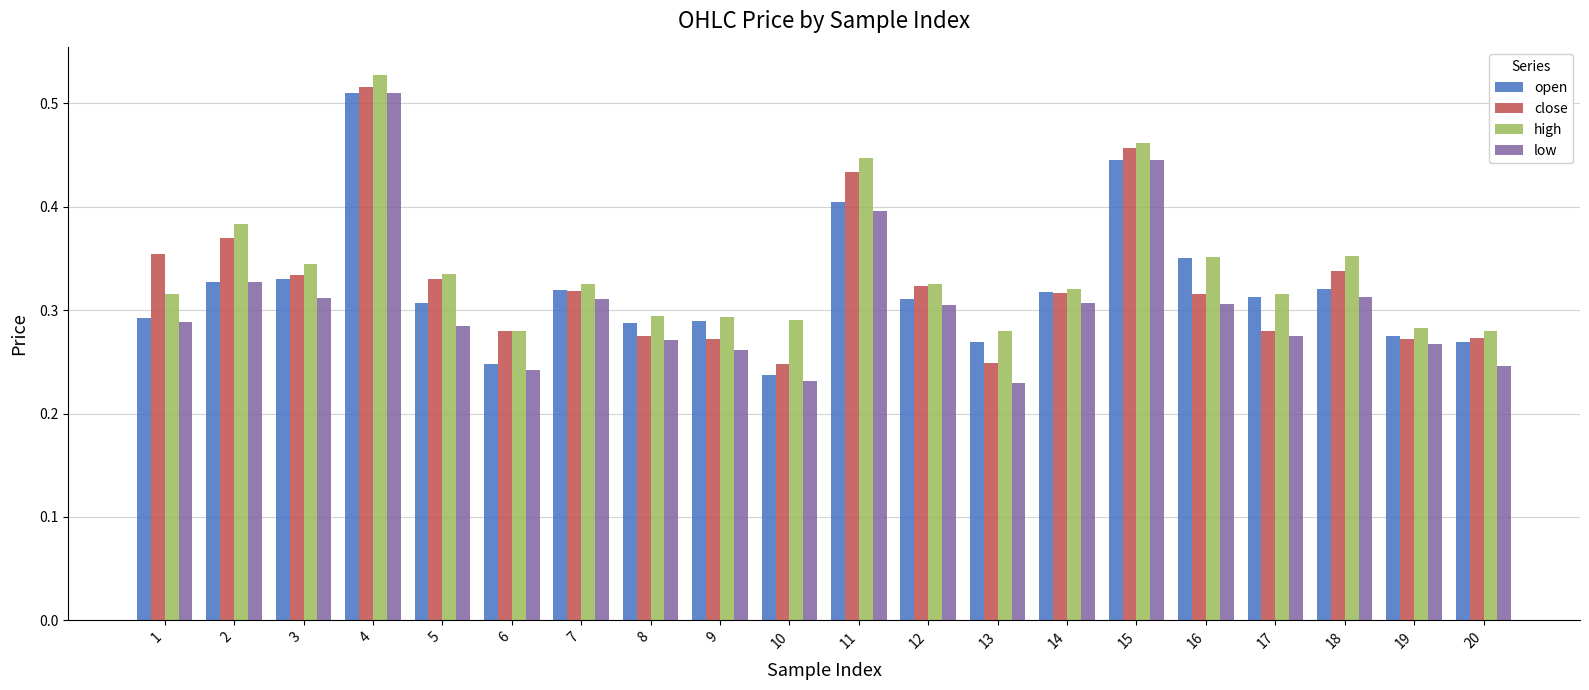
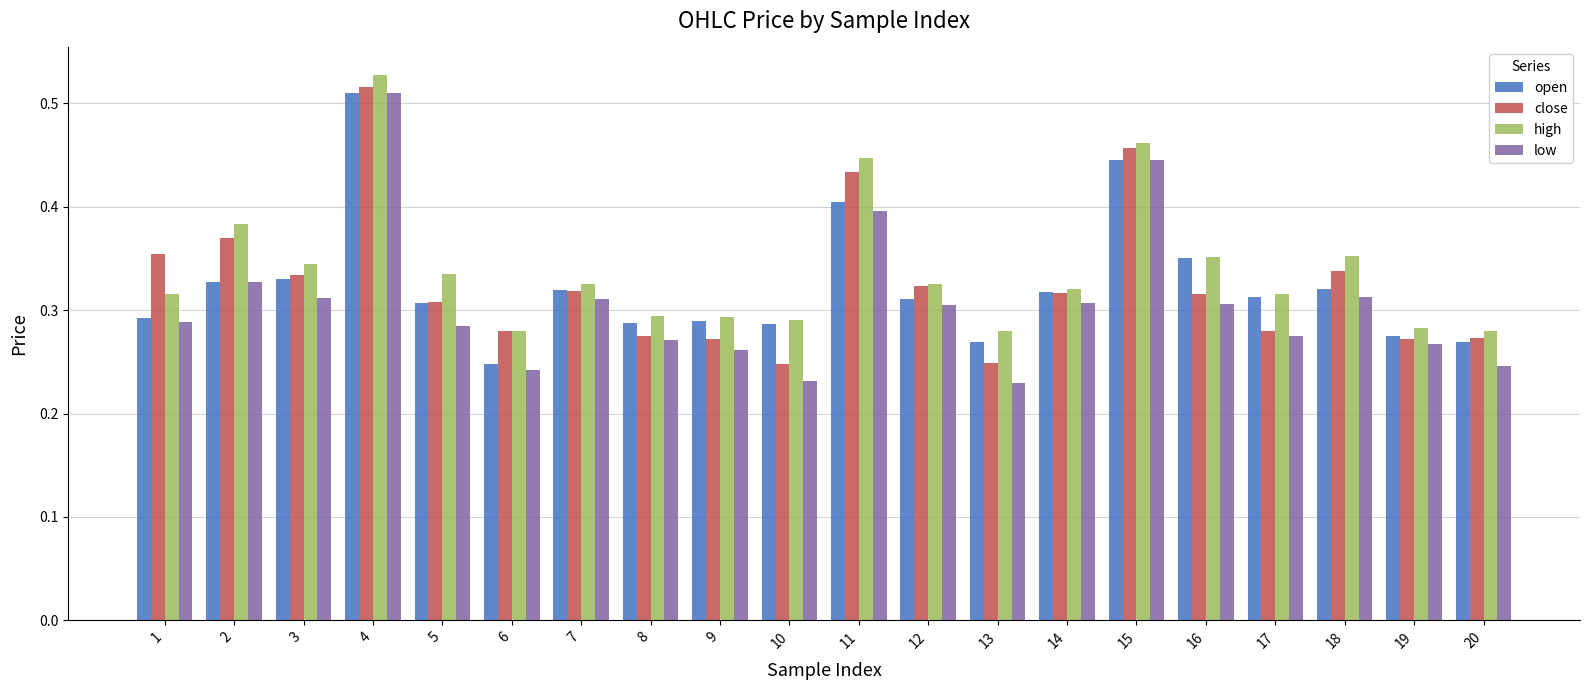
  {
    "open": {
      "1": 0.292,
      "2": 0.328,
      "3": 0.330,
      "4": 0.510,
      "5": 0.307,
      "6": 0.247,
      "7": 0.319,
      "8": 0.287,
      "9": 0.289,
-     "10": 0.237,
+     "10": 0.286,
      "11": 0.405,
      "12": 0.310,
      "13": 0.269,
      "14": 0.318,
      "15": 0.446,
      "16": 0.350,
      "17": 0.313,
      "18": 0.320,
      "19": 0.275,
      "20": 0.269
    },
    "close": {
      "1": 0.354,
      "2": 0.370,
      "3": 0.334,
      "4": 0.516,
-     "5": 0.330,
+     "5": 0.308,
      "6": 0.280,
      "7": 0.318,
      "8": 0.275,
      "9": 0.272,
      "10": 0.247,
      "11": 0.433,
      "12": 0.323,
      "13": 0.249,
      "14": 0.317,
      "15": 0.457,
      "16": 0.316,
      "17": 0.280,
      "18": 0.338,
      "19": 0.272,
      "20": 0.273
    },
    "high": {
      "1": 0.315,
      "2": 0.383,
      "3": 0.345,
      "4": 0.528,
      "5": 0.335,
      "6": 0.280,
      "7": 0.325,
      "8": 0.294,
      "9": 0.293,
      "10": 0.290,
      "11": 0.447,
      "12": 0.325,
      "13": 0.280,
      "14": 0.320,
      "15": 0.462,
      "16": 0.351,
      "17": 0.315,
      "18": 0.352,
      "19": 0.283,
      "20": 0.280
    },
    "low": {
      "1": 0.289,
      "2": 0.328,
      "3": 0.312,
      "4": 0.510,
      "5": 0.285,
      "6": 0.243,
      "7": 0.310,
      "8": 0.271,
      "9": 0.261,
      "10": 0.231,
      "11": 0.396,
      "12": 0.305,
      "13": 0.230,
      "14": 0.307,
      "15": 0.446,
      "16": 0.306,
      "17": 0.275,
      "18": 0.313,
      "19": 0.267,
      "20": 0.246
    }
  }
